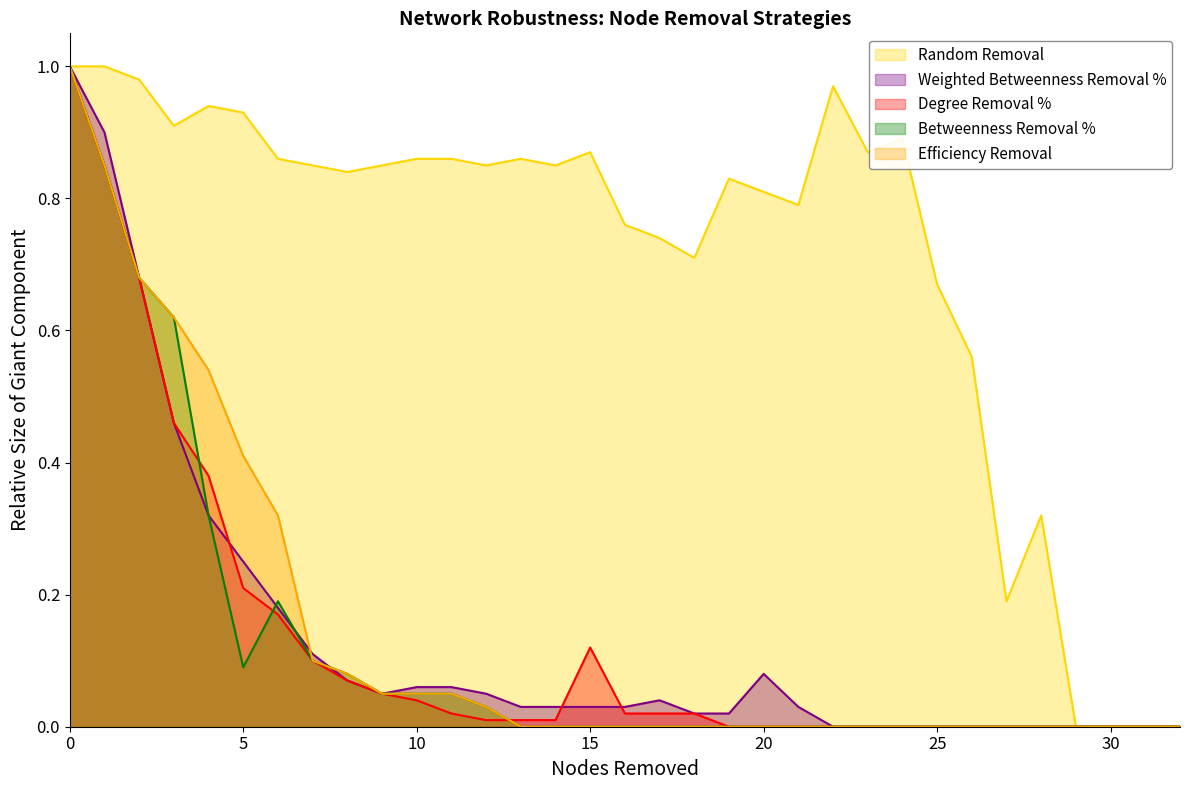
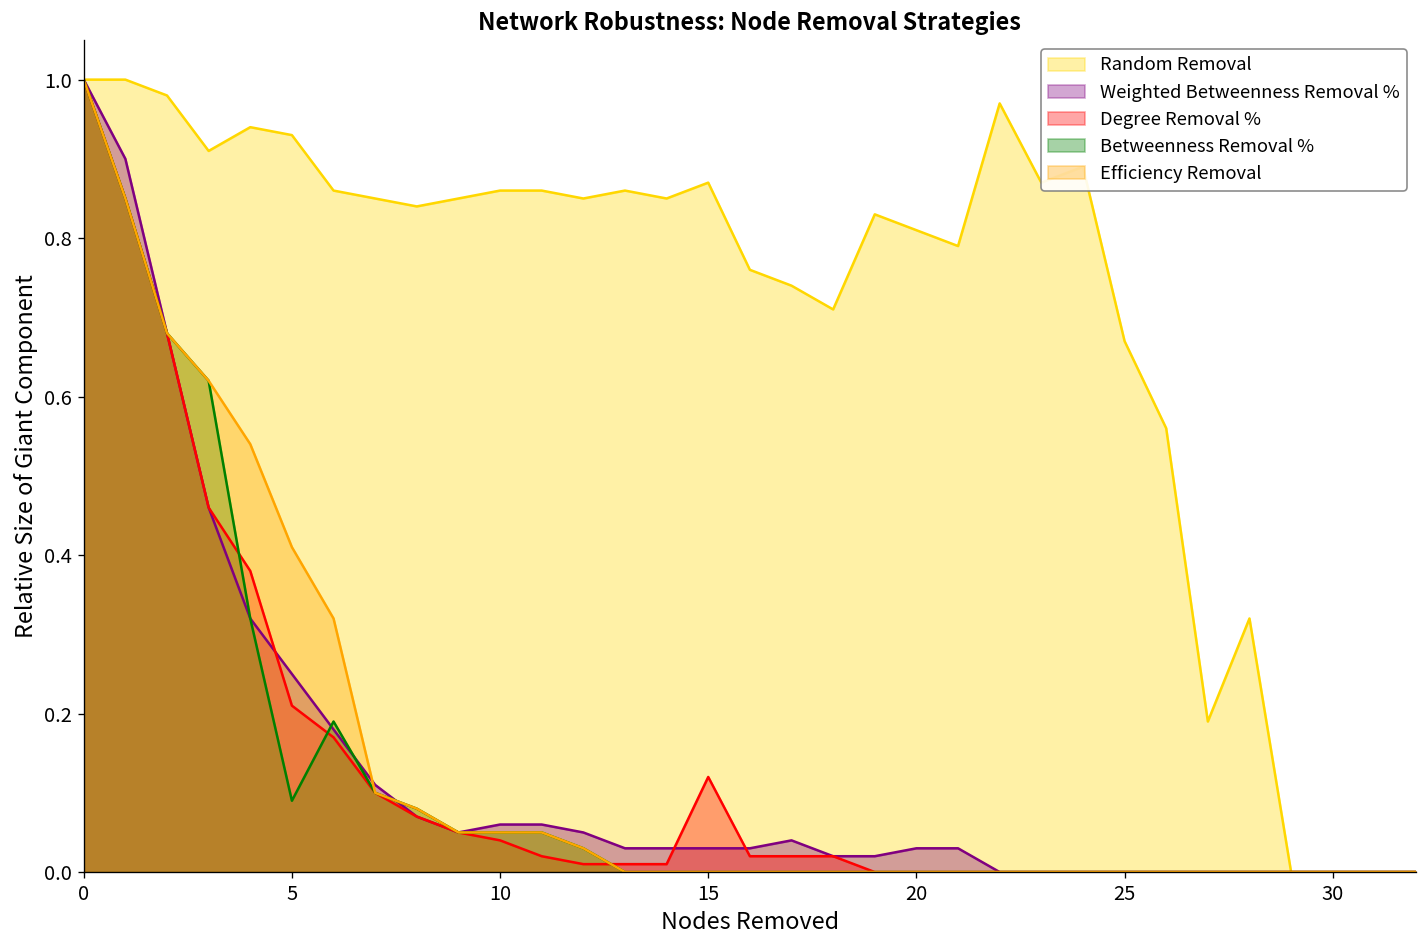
  {
    "Weighted Betweenness Removal %": {
      "5": 0.25,
      "10": 0.06,
      "15": 0.03,
-     "20": 0.08
+     "20": 0.03
    },
    "Degree Removal %": {
      "5": 0.21,
      "10": 0.04,
      "15": 0.12
    },
    "Betweenness Removal %": {
      "5": 0.09
    }
  }
